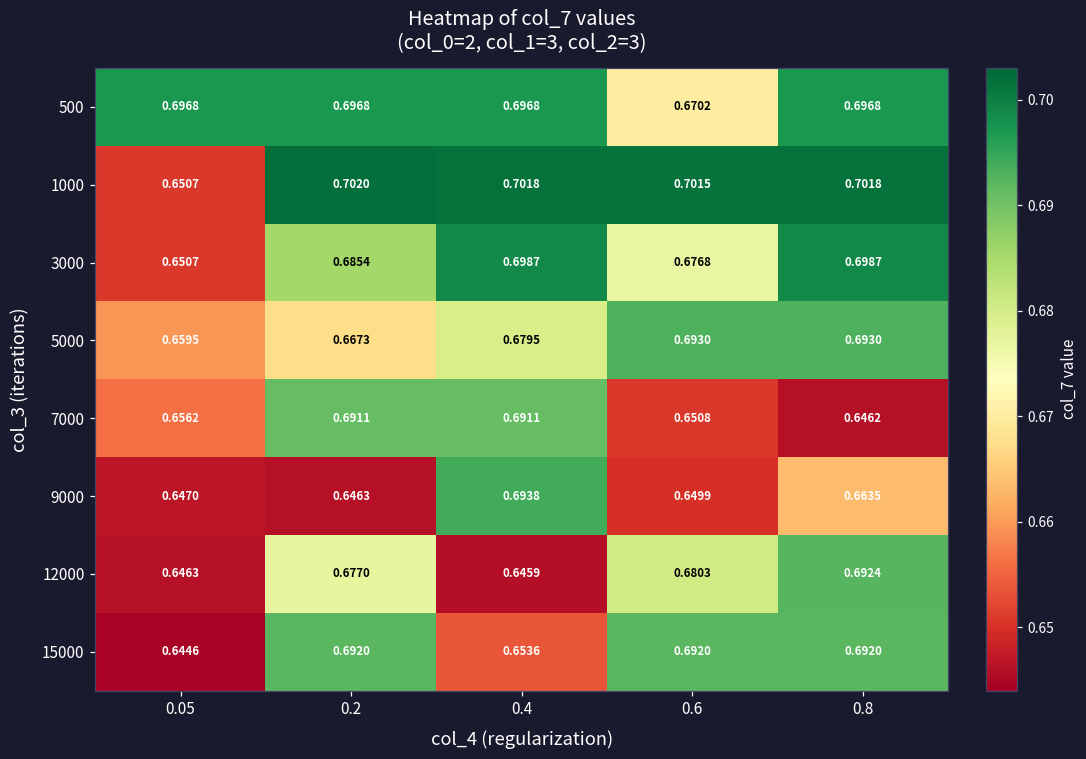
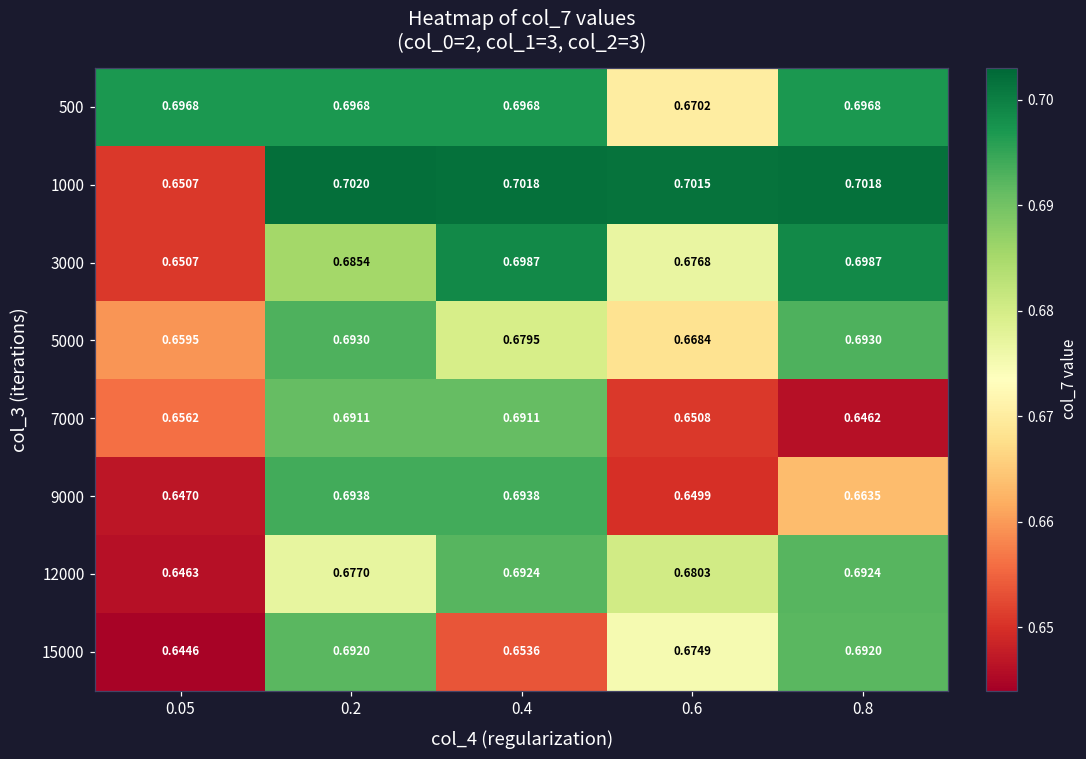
  {
    "500": {
      "0.05": 0.6968,
      "0.2": 0.6968,
      "0.4": 0.6968,
      "0.6": 0.6702,
      "0.8": 0.6968
    },
    "1000": {
      "0.05": 0.6507,
      "0.2": 0.7020,
      "0.4": 0.7018,
      "0.6": 0.7015,
      "0.8": 0.7018
    },
    "3000": {
      "0.05": 0.6507,
      "0.2": 0.6854,
      "0.4": 0.6987,
      "0.6": 0.6768,
      "0.8": 0.6987
    },
    "5000": {
      "0.05": 0.6595,
-     "0.2": 0.6673,
+     "0.2": 0.6930,
      "0.4": 0.6795,
-     "0.6": 0.6930,
+     "0.6": 0.6684,
      "0.8": 0.6930
    },
    "7000": {
      "0.05": 0.6562,
      "0.2": 0.6911,
      "0.4": 0.6911,
      "0.6": 0.6508,
      "0.8": 0.6462
    },
    "9000": {
      "0.05": 0.6470,
-     "0.2": 0.6463,
+     "0.2": 0.6938,
      "0.4": 0.6938,
      "0.6": 0.6499,
      "0.8": 0.6635
    },
    "12000": {
      "0.05": 0.6463,
      "0.2": 0.6770,
-     "0.4": 0.6459,
+     "0.4": 0.6924,
      "0.6": 0.6803,
      "0.8": 0.6924
    },
    "15000": {
      "0.05": 0.6446,
      "0.2": 0.6920,
      "0.4": 0.6536,
-     "0.6": 0.6920,
+     "0.6": 0.6749,
      "0.8": 0.6920
    }
  }
